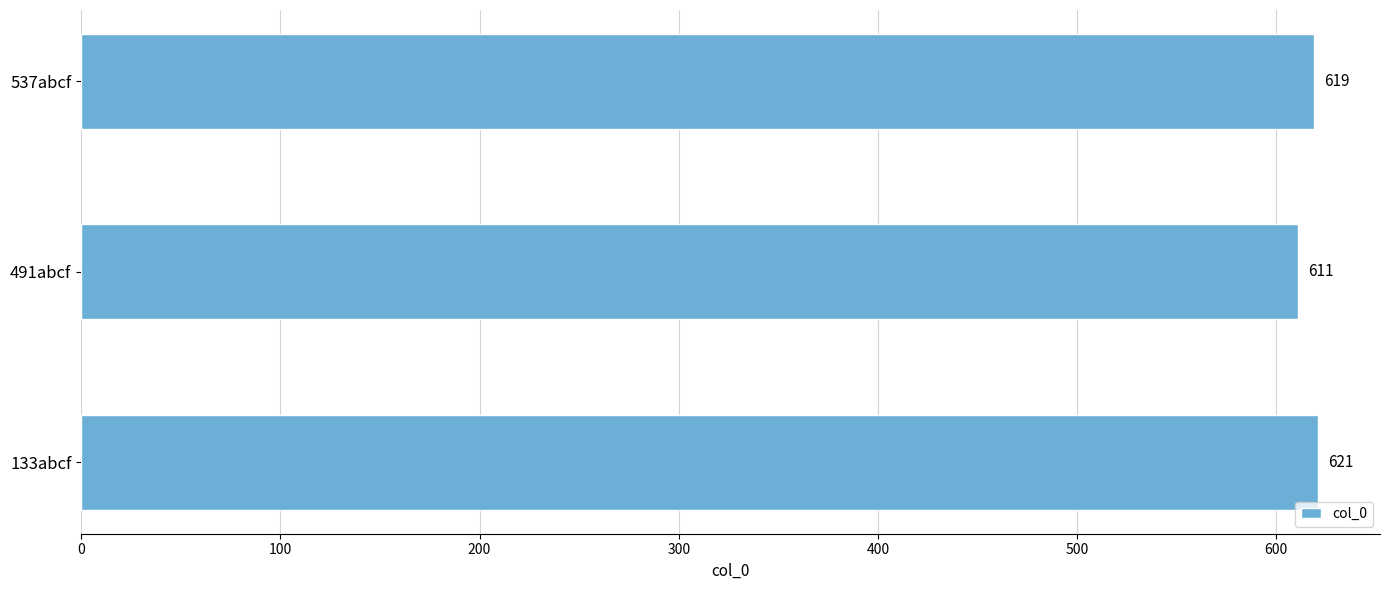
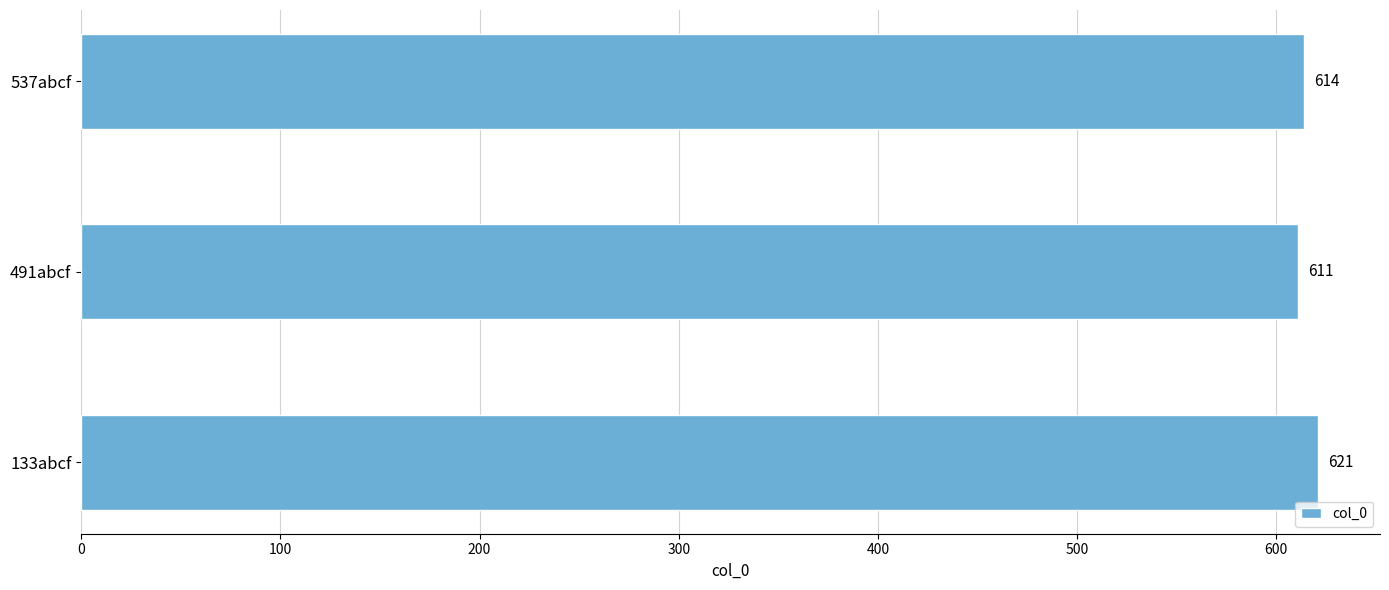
  {
-   "537abcf": 619,
+   "537abcf": 614,
    "491abcf": 611,
    "133abcf": 621
  }
